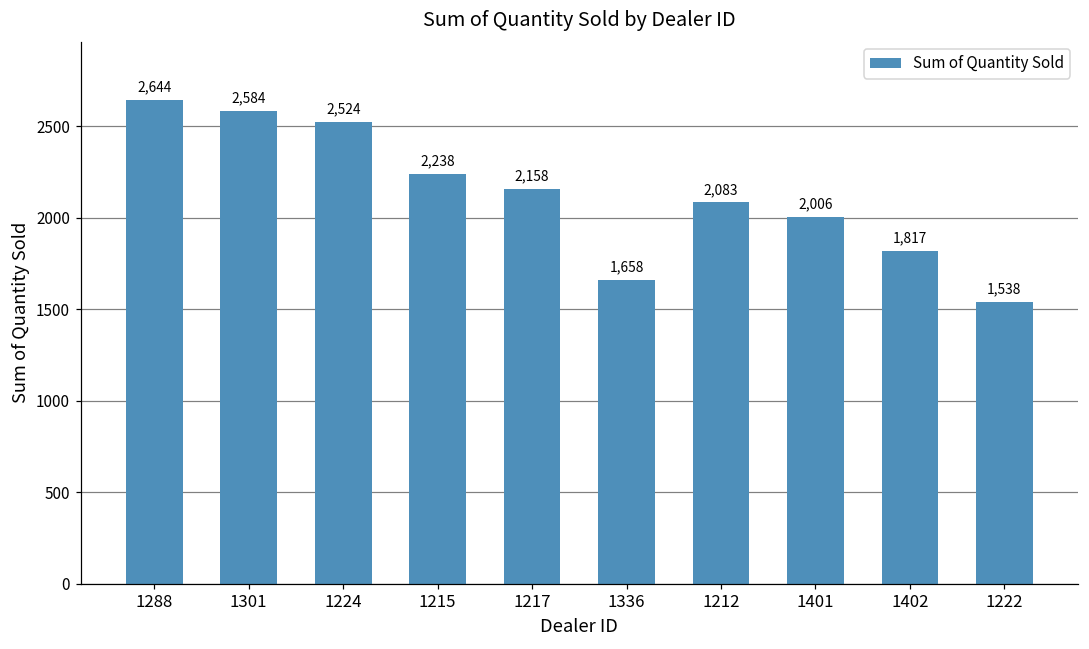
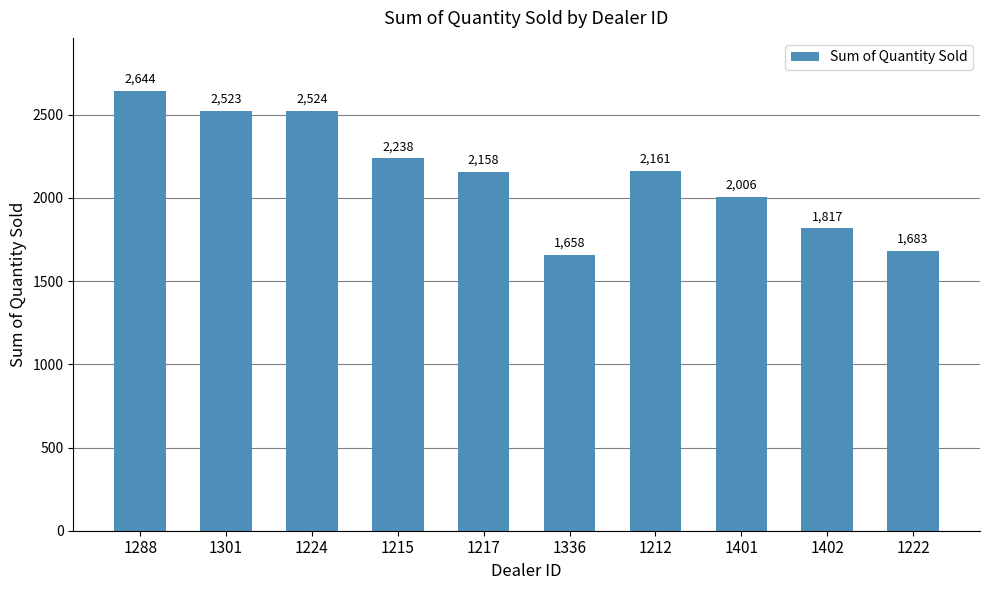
  {
    "1288": "2,644",
-   "1301": "2,584",
+   "1301": "2,523",
    "1224": "2,524",
    "1215": "2,238",
    "1217": "2,158",
    "1336": "1,658",
-   "1212": "2,083",
+   "1212": "2,161",
    "1401": "2,006",
    "1402": "1,817",
-   "1222": "1,538"
+   "1222": "1,683"
  }
